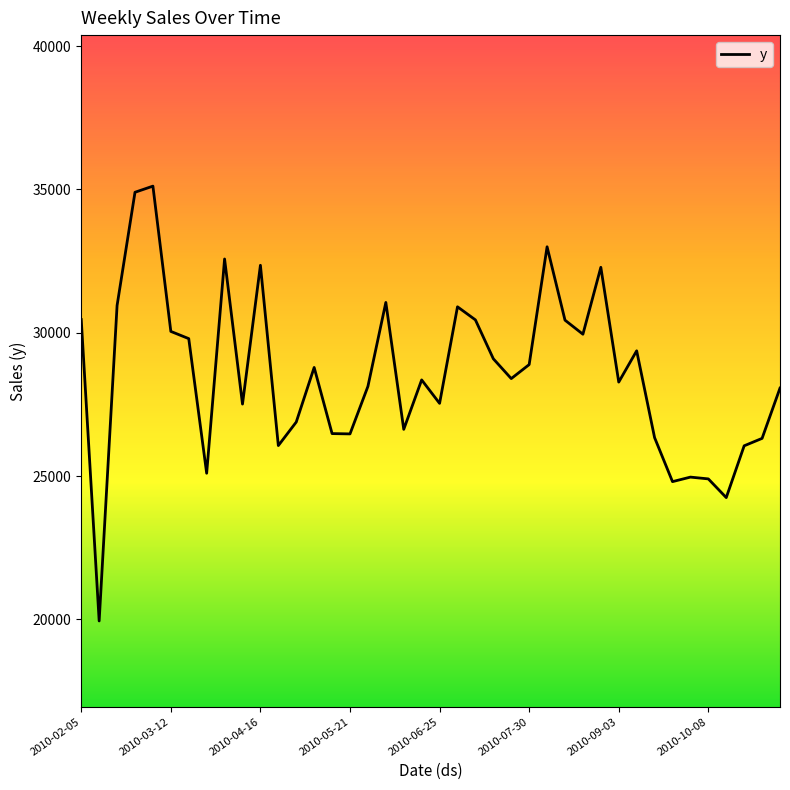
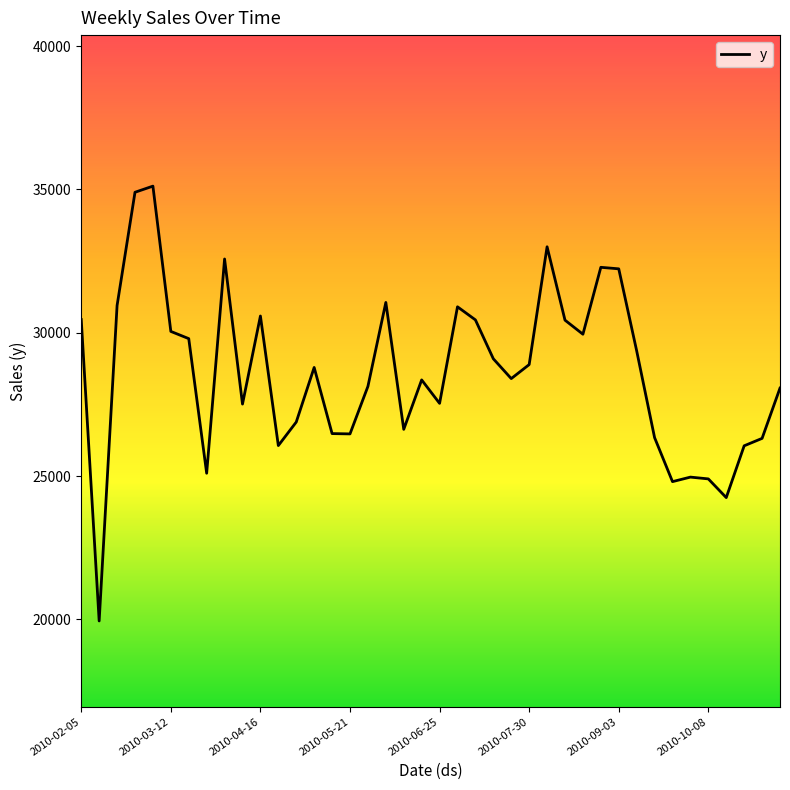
  {
    "2010-02-05": 30500,
    "2010-03-12": 30000,
-   "2010-04-16": 32400,
+   "2010-04-16": 30600,
    "2010-05-21": 26500,
    "2010-06-25": 27500,
    "2010-07-30": 28900,
-   "2010-09-03": 28300,
+   "2010-09-03": 32200,
    "2010-10-08": 24900
  }
